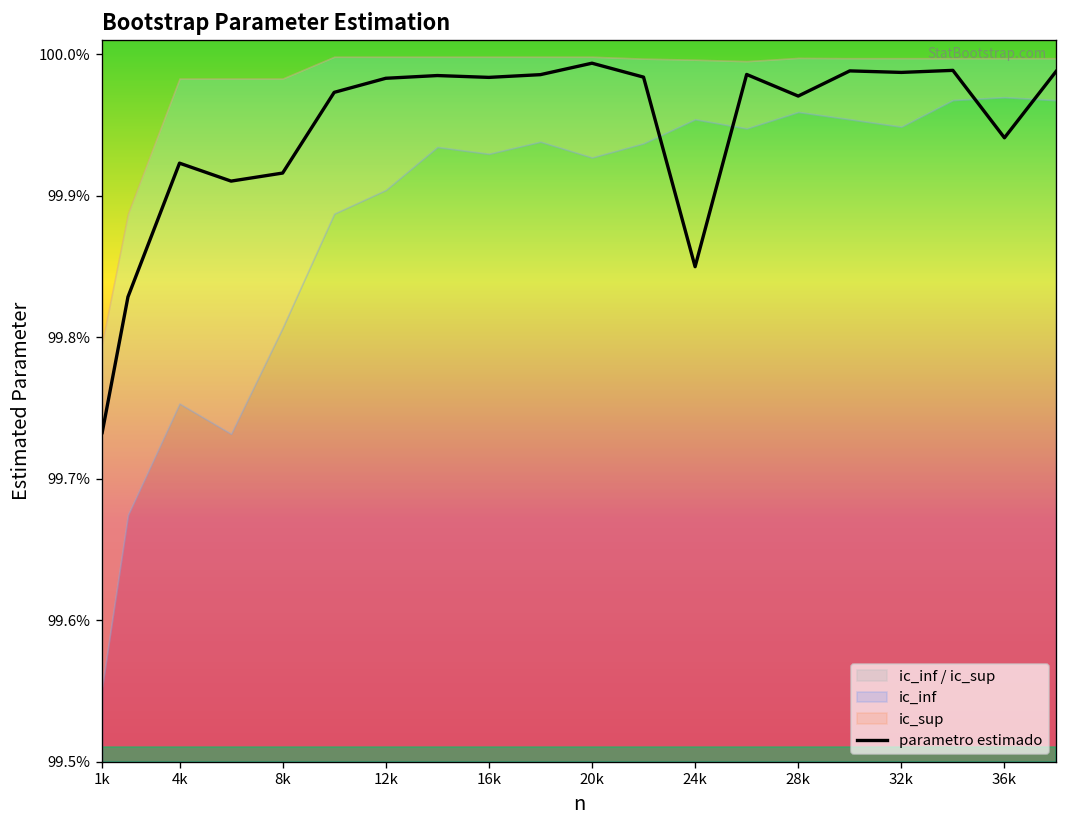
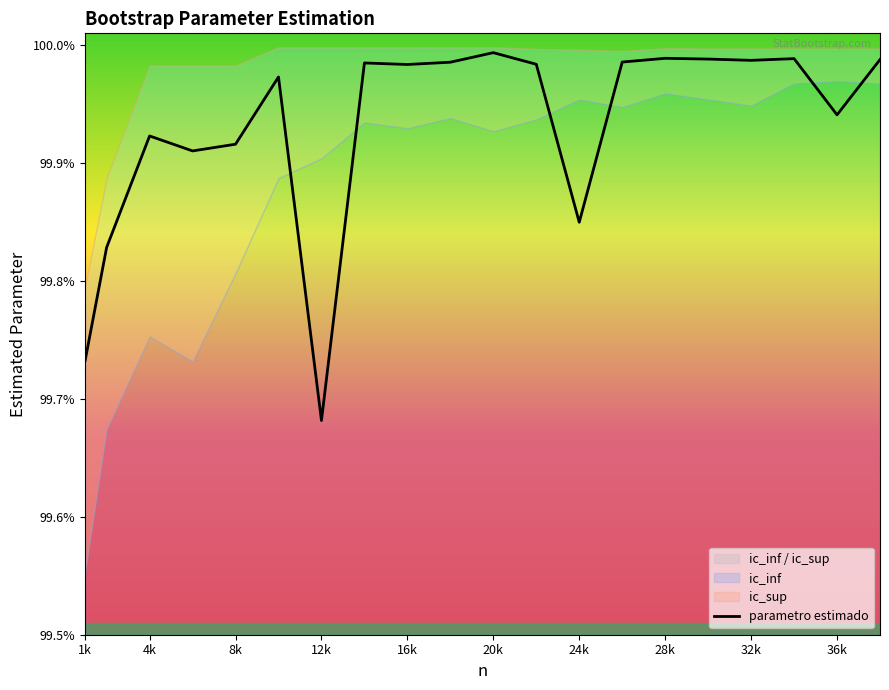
  {
    "parametro estimado": {
      "1k": "99.733%",
      "4k": "99.923%",
      "8k": "99.916%",
-     "12k": "99.983%",
+     "12k": "99.682%",
      "16k": "99.984%",
      "20k": "99.994%",
      "24k": "99.850%",
-     "28k": "99.970%",
+     "28k": "99.989%",
      "32k": "99.987%",
      "36k": "99.941%"
    }
  }
